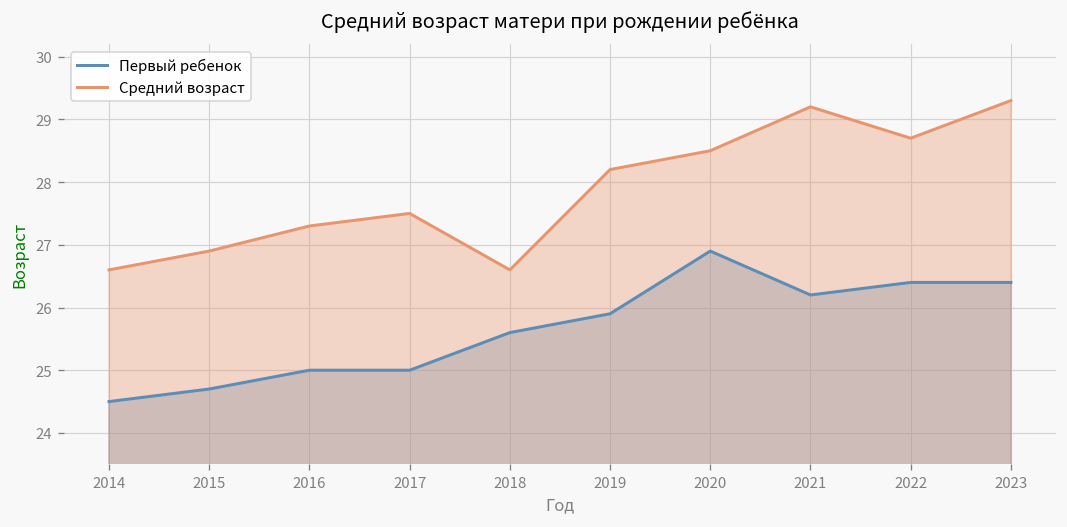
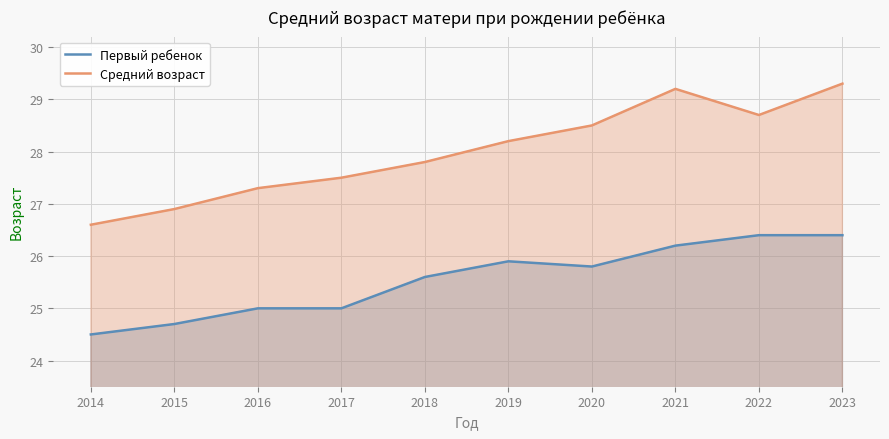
  {
    "Первый ребенок": {
      "2014": 24.5,
      "2015": 24.7,
      "2016": 25.0,
      "2017": 25.0,
      "2018": 25.6,
      "2019": 25.9,
-     "2020": 26.9,
+     "2020": 25.8,
      "2021": 26.2,
      "2022": 26.4,
      "2023": 26.4
    },
    "Средний возраст": {
      "2014": 26.6,
      "2015": 26.9,
      "2016": 27.3,
      "2017": 27.5,
-     "2018": 26.6,
+     "2018": 27.8,
      "2019": 28.2,
      "2020": 28.5,
      "2021": 29.2,
      "2022": 28.7,
      "2023": 29.3
    }
  }
